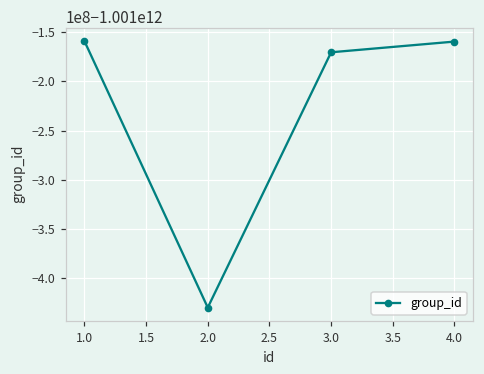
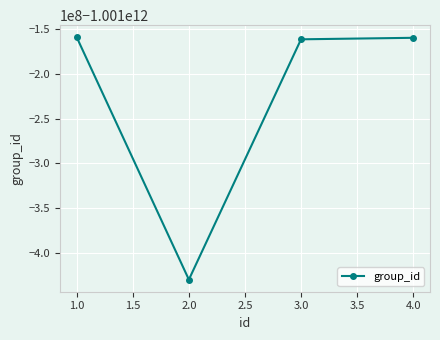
  {
    "1.0": -1001160000000,
    "2.0": -1001430000000,
-   "3.0": -1001170000000,
+   "3.0": -1001160000000,
    "4.0": -1001160000000
  }
